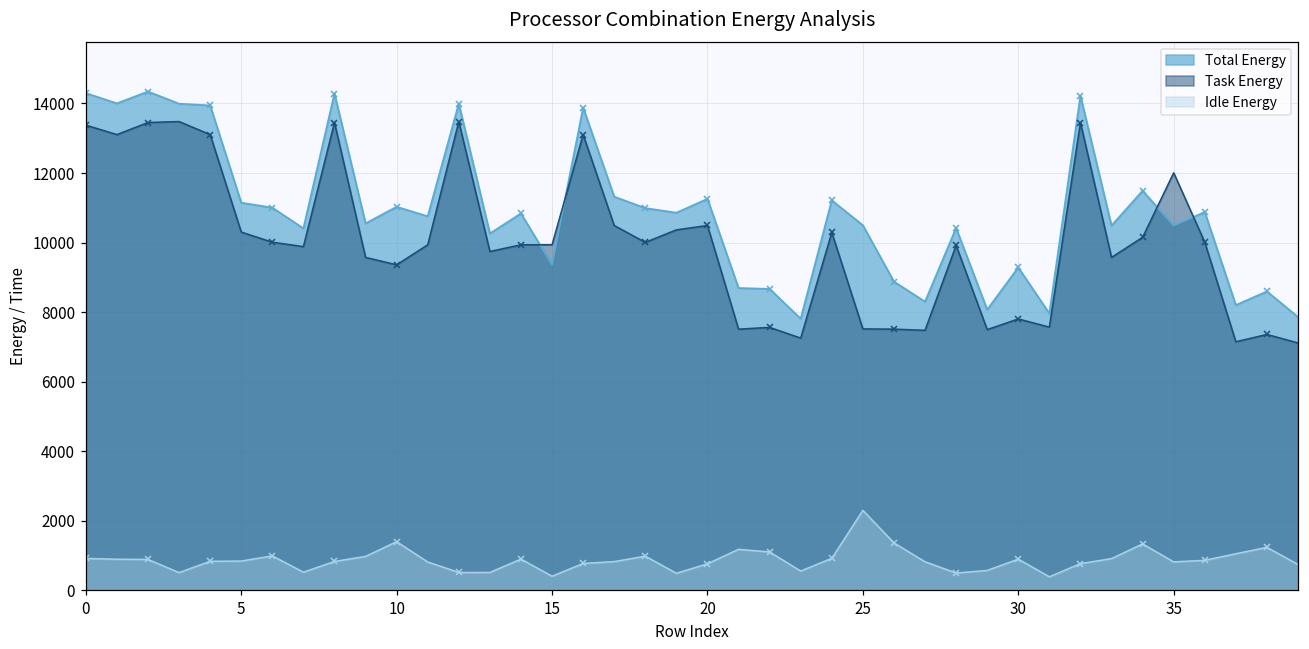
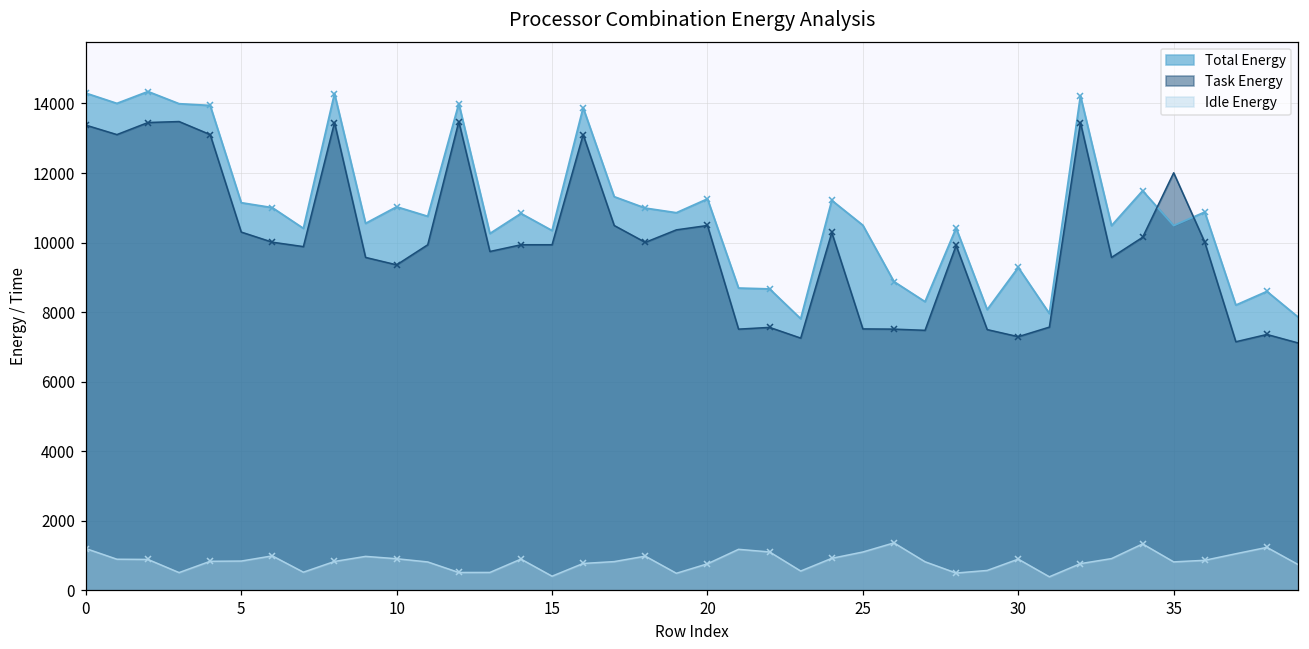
  {
    "Total Energy": {
      "0": 14300,
      "5": 11100,
      "10": 11000,
-     "15": 9400,
+     "15": 10300,
      "20": 11300,
      "25": 10500,
      "30": 9300,
      "35": 10500
    },
    "Task Energy": {
      "0": 13400,
      "5": 10300,
      "10": 9400,
      "15": 9900,
      "20": 10500,
      "25": 7500,
-     "30": 7800,
+     "30": 7300,
      "35": 12000
    },
    "Idle Energy": {
-     "0": 900,
+     "0": 1200,
      "5": 800,
-     "10": 1400,
+     "10": 900,
      "15": 400,
      "20": 800,
-     "25": 2300,
+     "25": 1100,
      "30": 900,
      "35": 800
    }
  }
